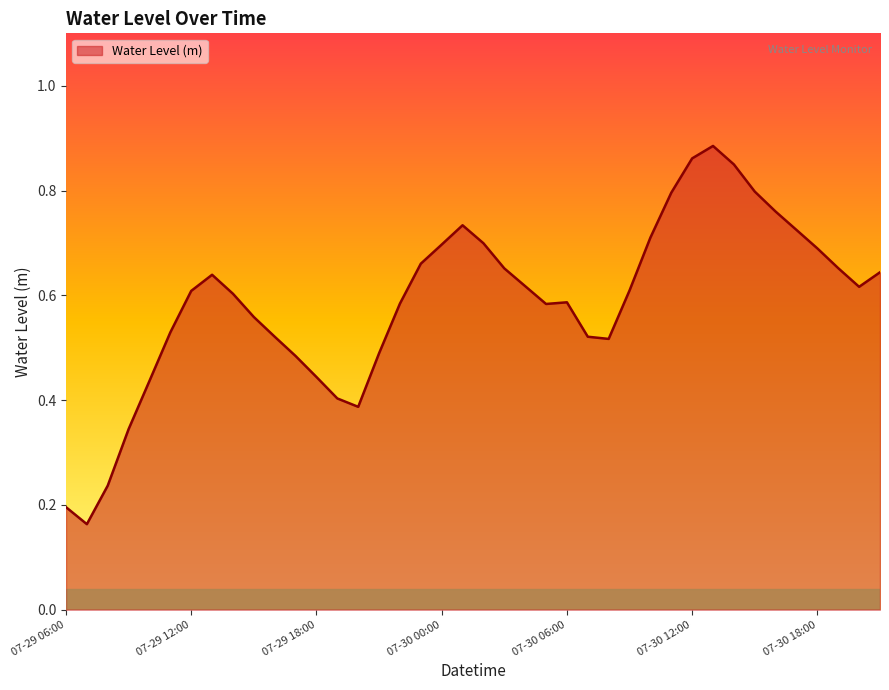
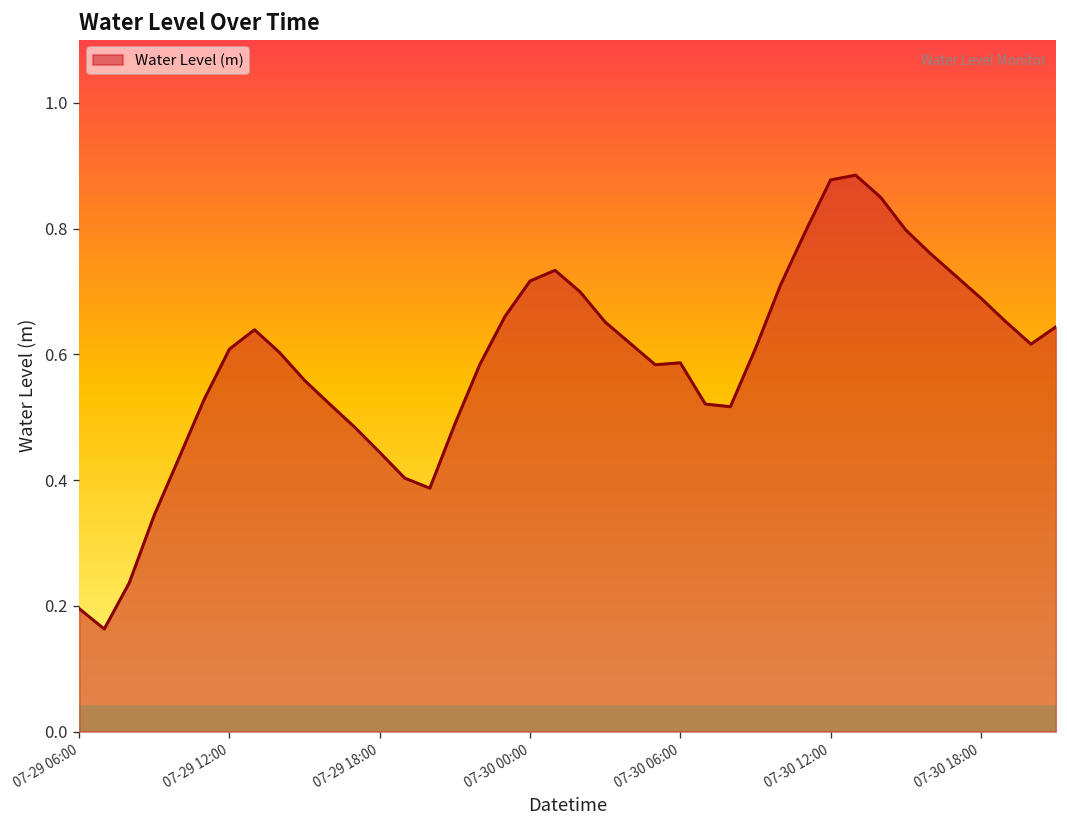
  {
    "07-29 06:00": 0.20,
    "07-29 12:00": 0.61,
    "07-29 18:00": 0.44,
-   "07-30 00:00": 0.70,
+   "07-30 00:00": 0.72,
    "07-30 06:00": 0.59,
-   "07-30 12:00": 0.86,
+   "07-30 12:00": 0.88,
    "07-30 18:00": 0.69
  }
